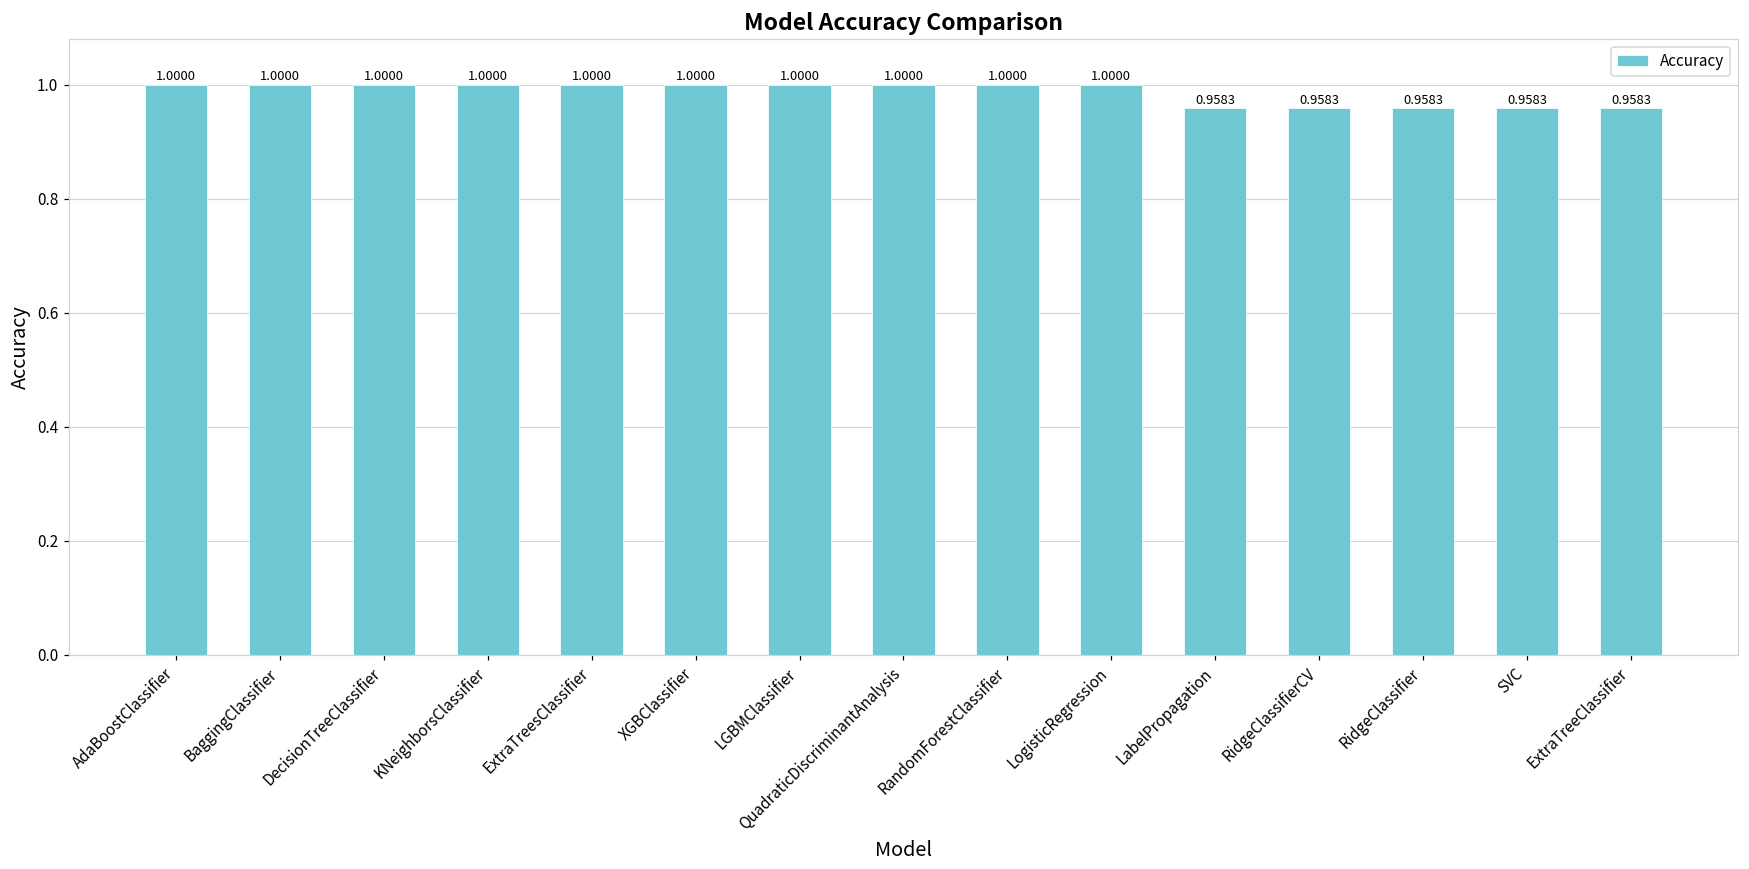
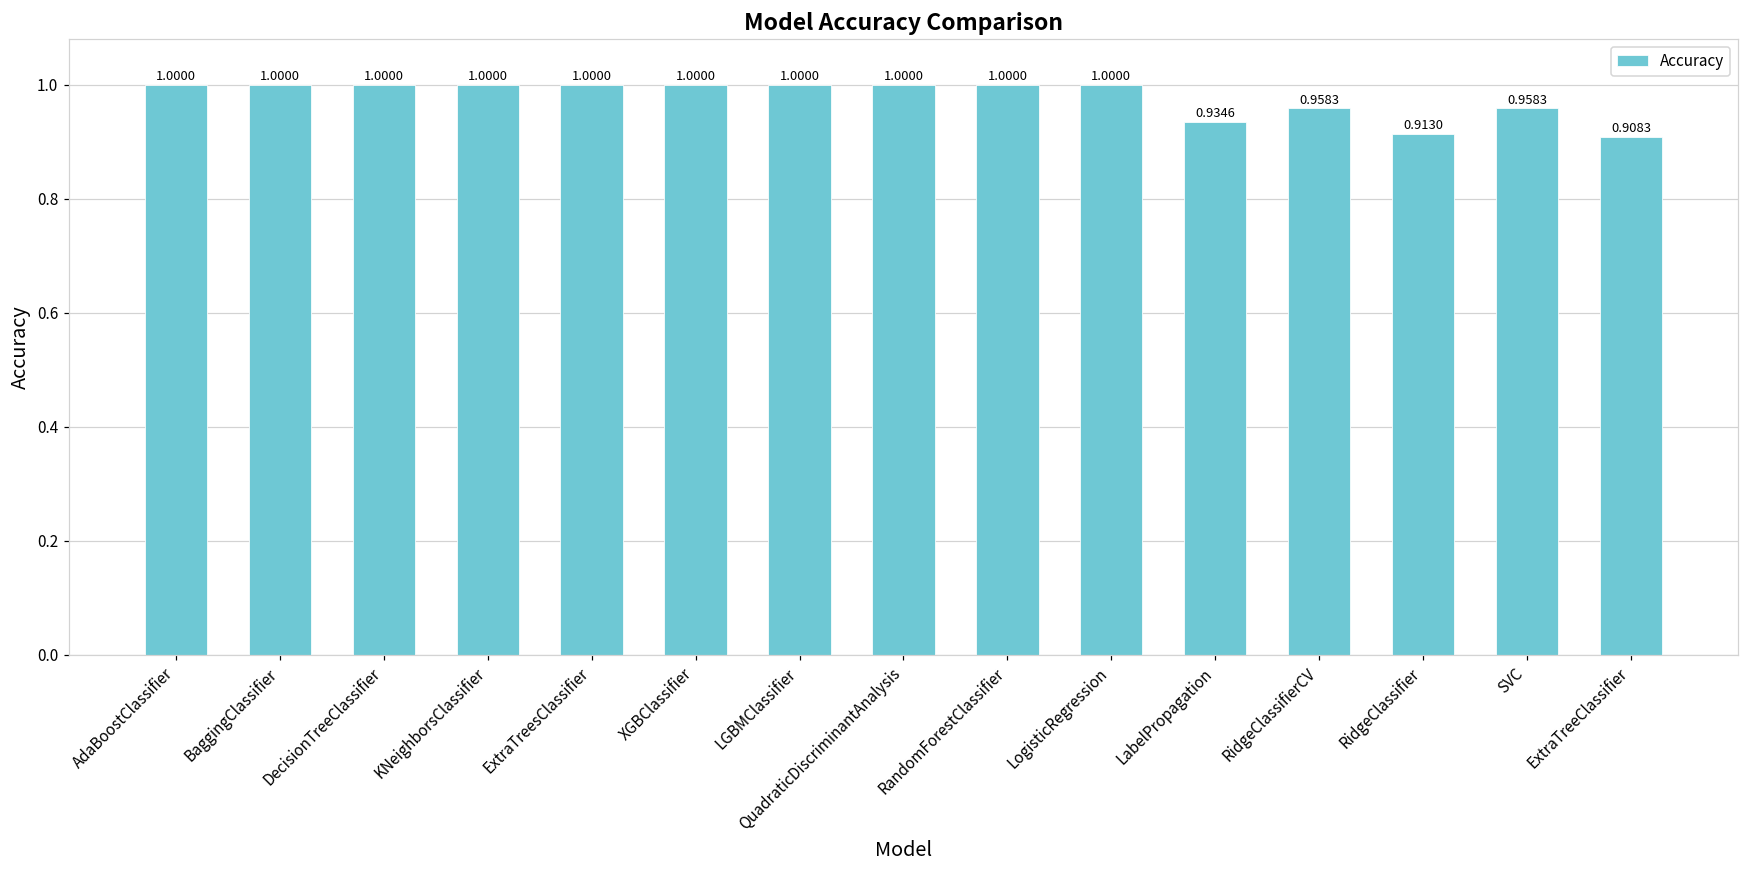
  {
    "AdaBoostClassifier": 1.0000,
    "BaggingClassifier": 1.0000,
    "DecisionTreeClassifier": 1.0000,
    "KNeighborsClassifier": 1.0000,
    "ExtraTreesClassifier": 1.0000,
    "XGBClassifier": 1.0000,
    "LGBMClassifier": 1.0000,
    "QuadraticDiscriminantAnalysis": 1.0000,
    "RandomForestClassifier": 1.0000,
    "LogisticRegression": 1.0000,
-   "LabelPropagation": 0.9583,
+   "LabelPropagation": 0.9346,
    "RidgeClassifierCV": 0.9583,
-   "RidgeClassifier": 0.9583,
+   "RidgeClassifier": 0.9130,
    "SVC": 0.9583,
-   "ExtraTreeClassifier": 0.9583
+   "ExtraTreeClassifier": 0.9083
  }
